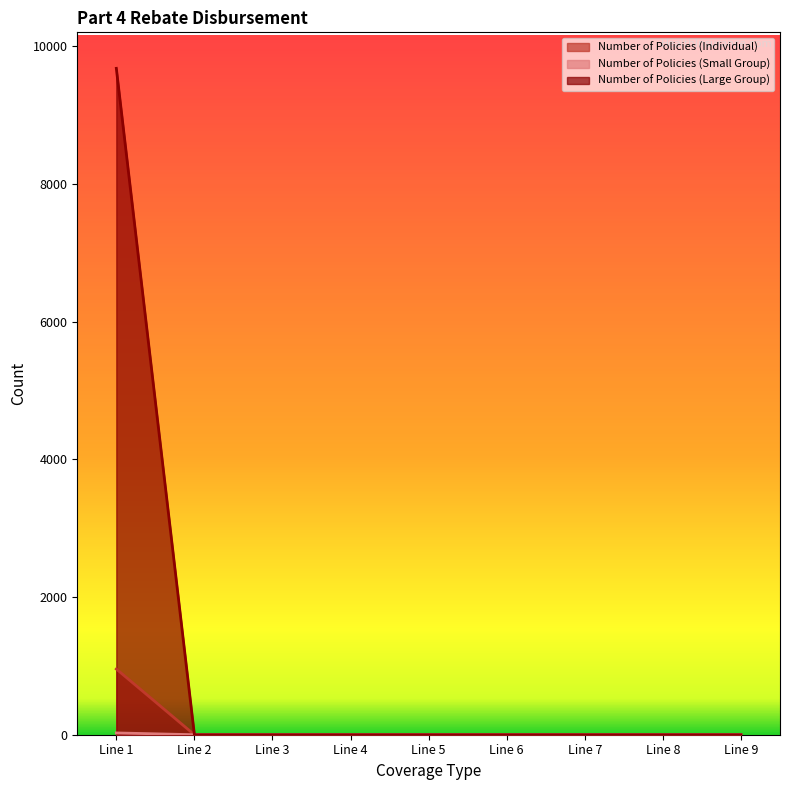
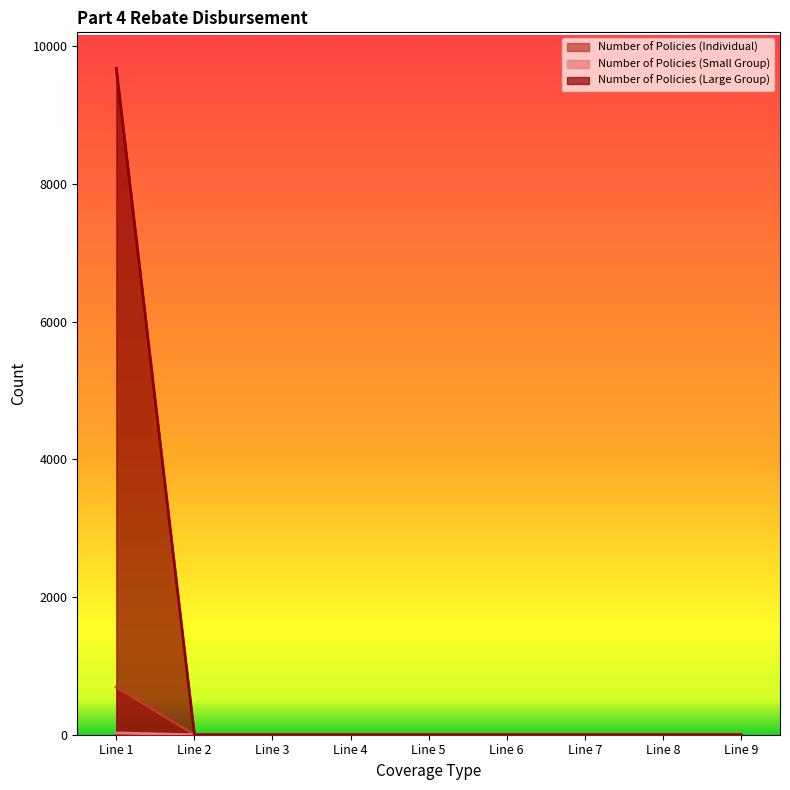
  {
    "Number of Policies (Individual)": {
-     "Line 1": 1000
+     "Line 1": 700
    },
    "Number of Policies (Small Group)": {
      "Line 1": 0
    },
    "Number of Policies (Large Group)": {
      "Line 1": 9700
    }
  }
